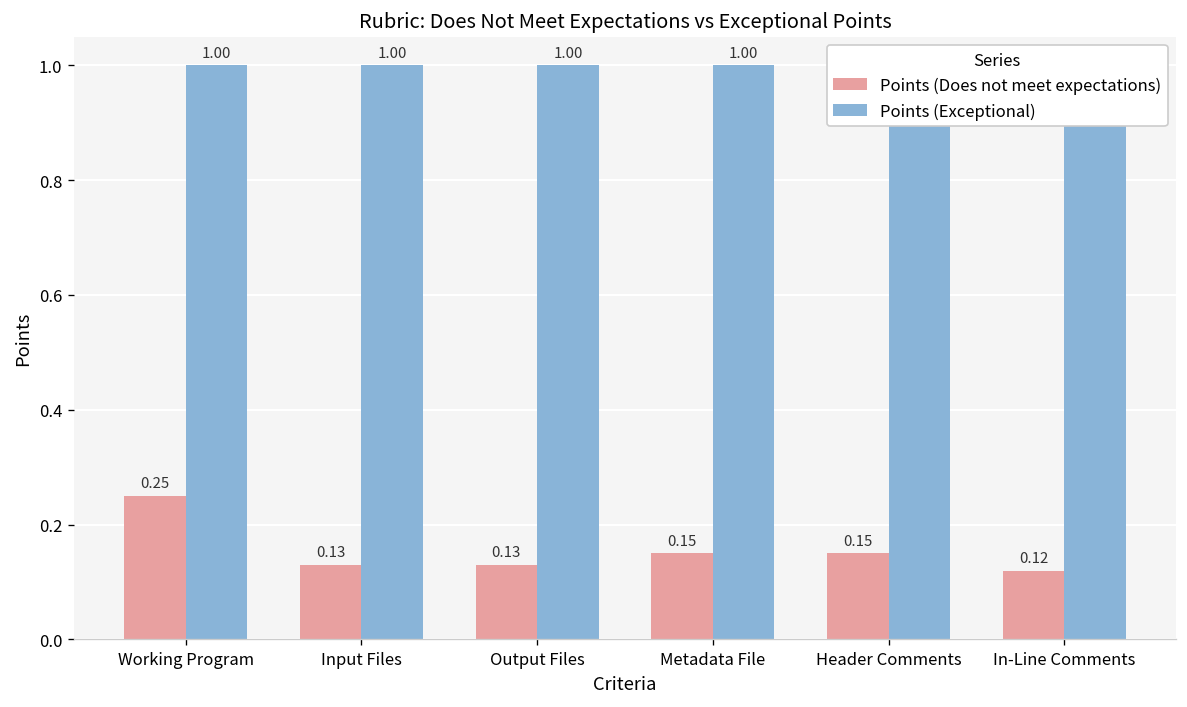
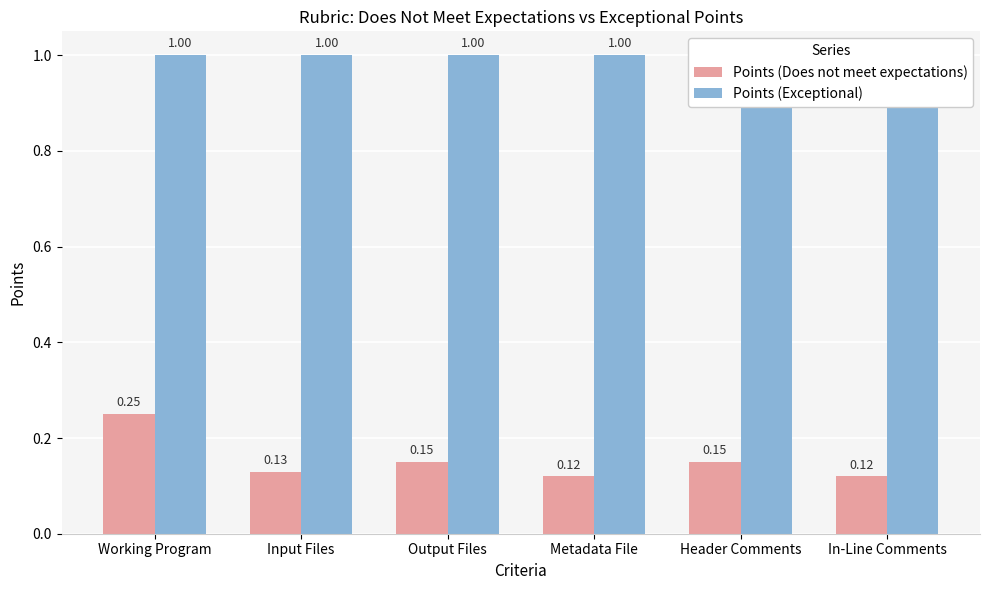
  {
    "Points (Does not meet expectations)": {
      "Working Program": 0.25,
      "Input Files": 0.13,
-     "Output Files": 0.13,
-     "Metadata File": 0.15,
+     "Output Files": 0.15,
+     "Metadata File": 0.12,
      "Header Comments": 0.15,
      "In-Line Comments": 0.12
    },
    "Points (Exceptional)": {
      "Working Program": 1.00,
      "Input Files": 1.00,
      "Output Files": 1.00,
      "Metadata File": 1.00
    }
  }
